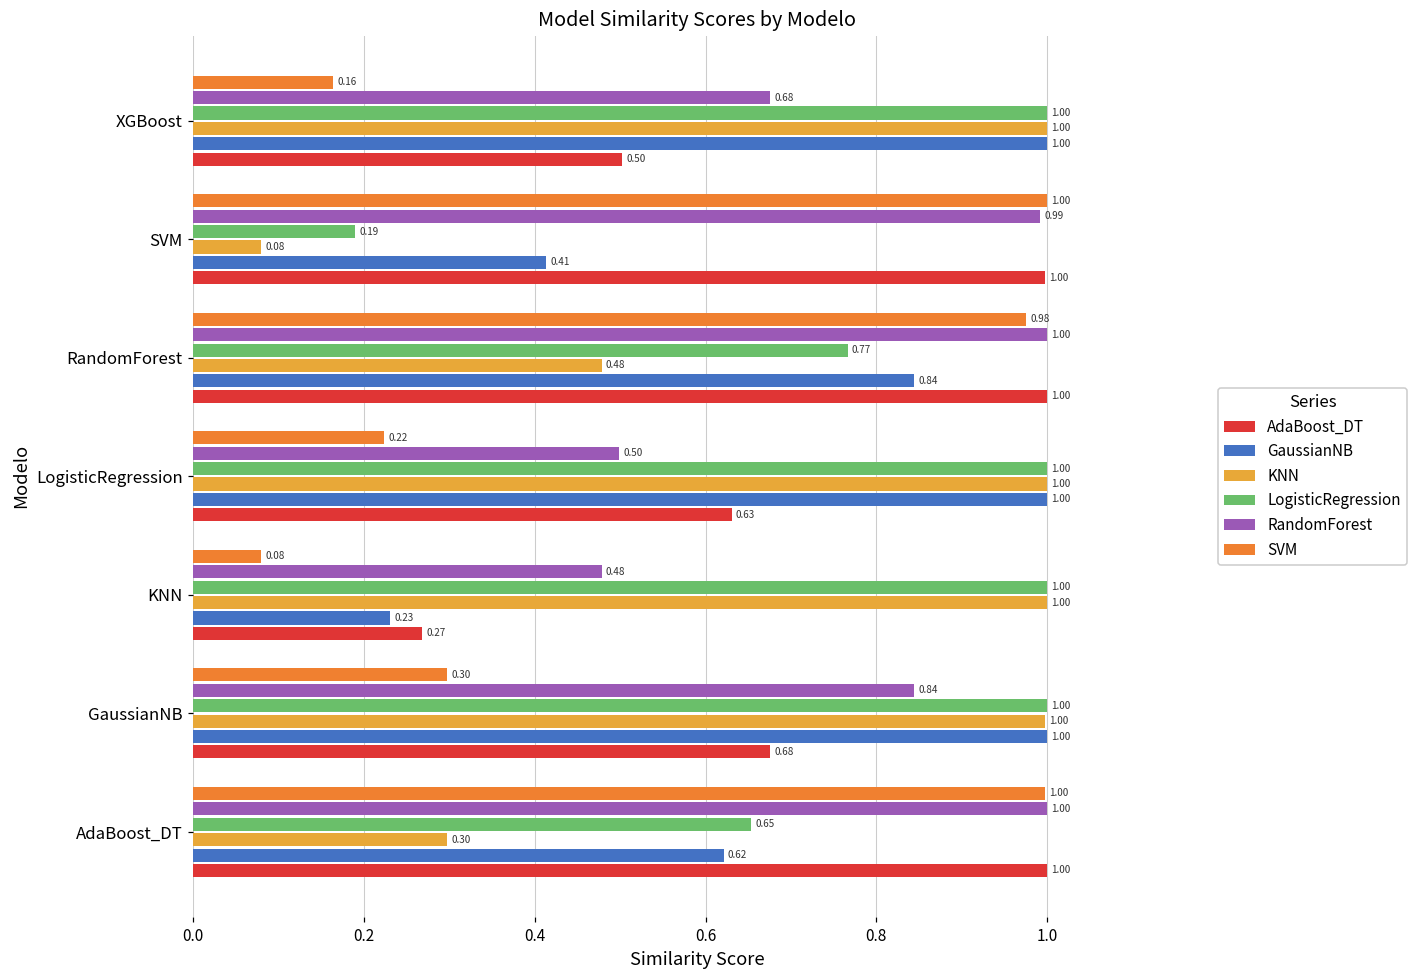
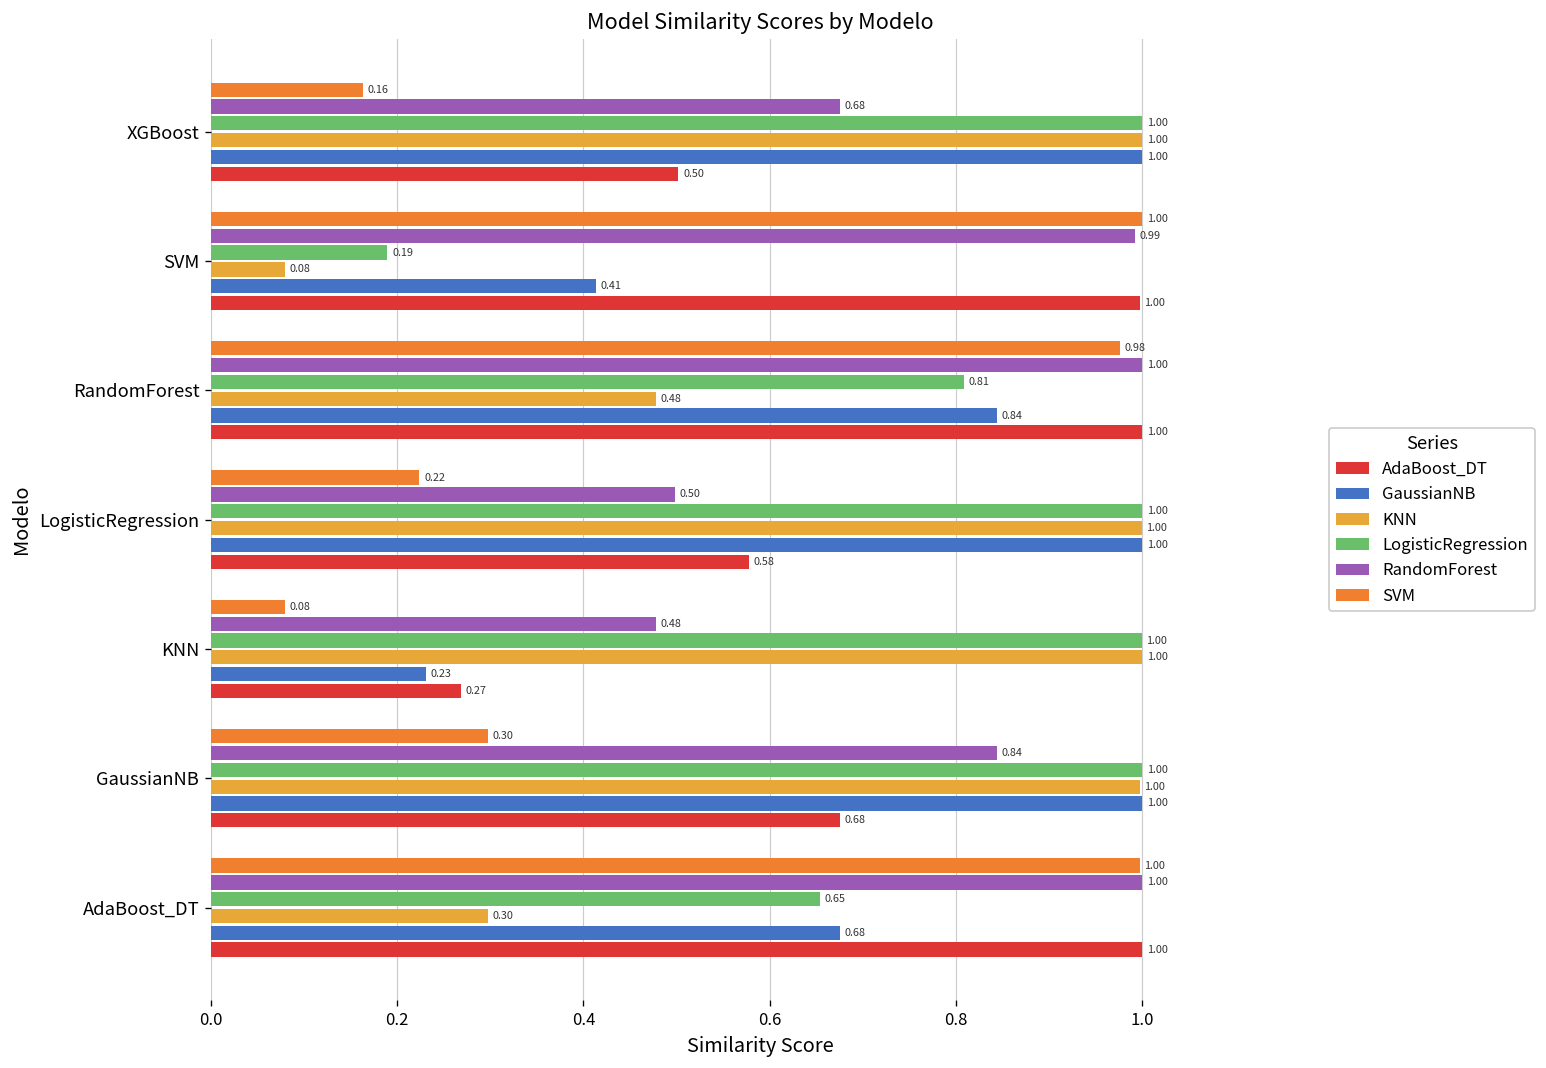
  {
    "AdaBoost_DT": {
      "XGBoost": 0.50,
      "SVM": 1.00,
      "RandomForest": 1.00,
-     "LogisticRegression": 0.63,
+     "LogisticRegression": 0.58,
      "KNN": 0.27,
      "GaussianNB": 0.68,
      "AdaBoost_DT": 1.00
    },
    "GaussianNB": {
      "XGBoost": 1.00,
      "SVM": 0.41,
      "RandomForest": 0.84,
      "LogisticRegression": 1.00,
      "KNN": 0.23,
      "GaussianNB": 1.00,
-     "AdaBoost_DT": 0.62
+     "AdaBoost_DT": 0.68
    },
    "LogisticRegression": {
      "XGBoost": 1.00,
      "SVM": 0.19,
-     "RandomForest": 0.77,
+     "RandomForest": 0.81,
      "LogisticRegression": 1.00,
      "KNN": 1.00,
      "GaussianNB": 1.00,
      "AdaBoost_DT": 0.65
    },
    "RandomForest": {
      "XGBoost": 0.68,
      "SVM": 0.99,
      "RandomForest": 1.00,
      "LogisticRegression": 0.50,
      "KNN": 0.48,
      "GaussianNB": 0.84,
      "AdaBoost_DT": 1.00
    }
  }
